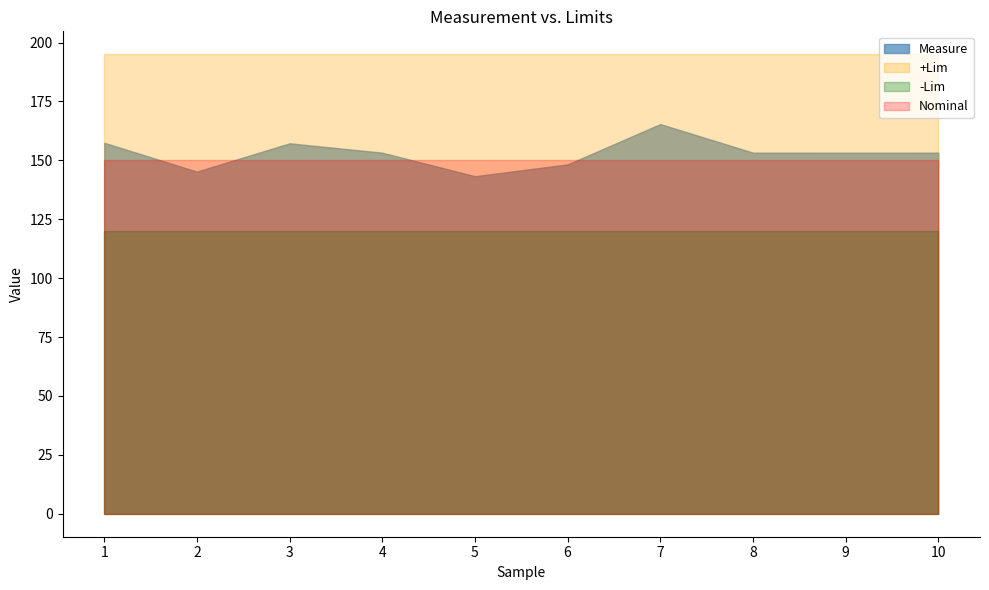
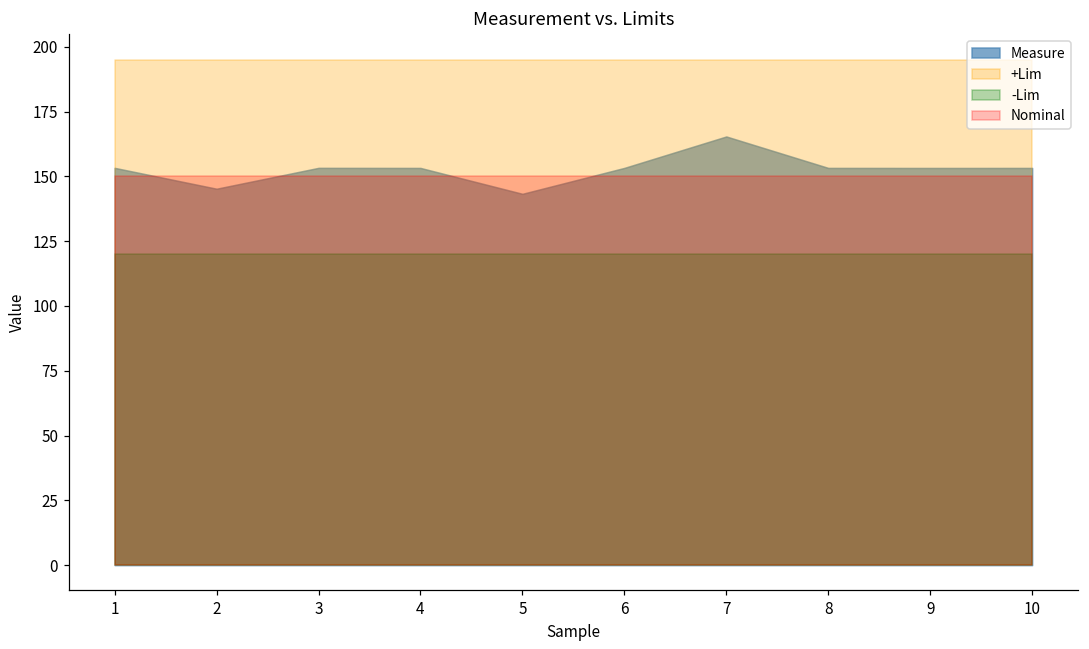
  {
    "Measure": {
-     "1": 157,
+     "1": 153,
      "2": 145,
-     "3": 157,
+     "3": 153,
      "4": 153,
      "5": 143,
-     "6": 148,
+     "6": 153,
      "7": 165,
      "8": 153,
      "9": 153,
      "10": 153
    },
    "-Lim": {
      "1": 120,
      "2": 120,
      "3": 120,
      "4": 120,
      "5": 120,
      "6": 120,
      "7": 120,
      "8": 120,
      "9": 120,
      "10": 120
    }
  }
